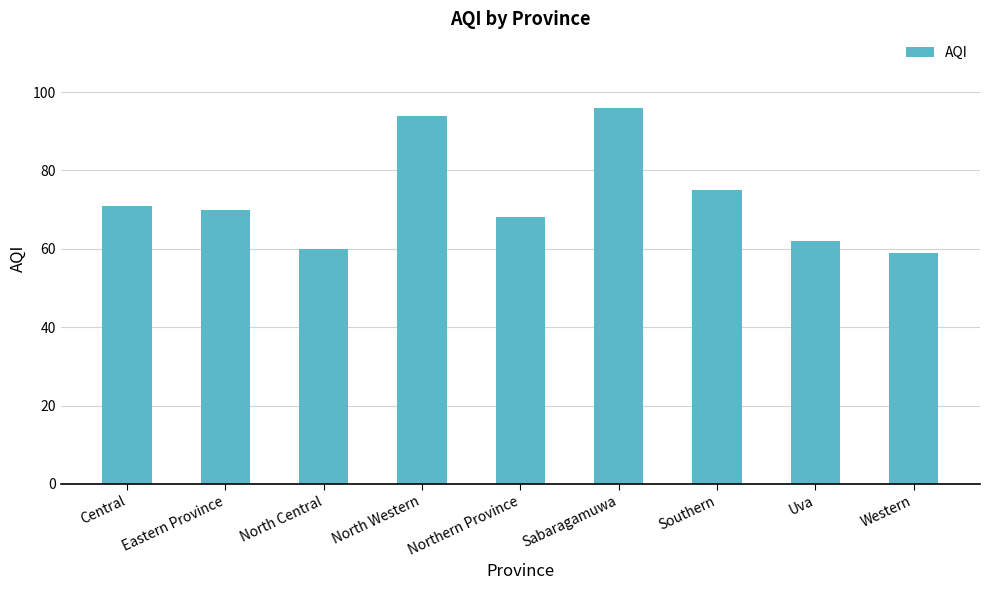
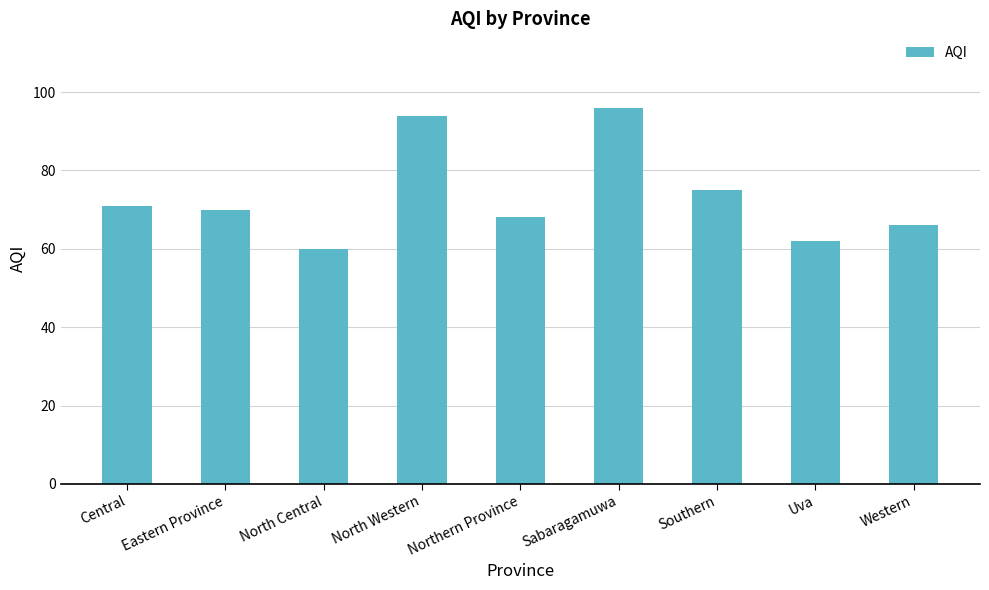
  {
    "Central": 71,
    "Eastern Province": 70,
    "North Central": 60,
    "North Western": 94,
    "Northern Province": 68,
    "Sabaragamuwa": 96,
    "Southern": 75,
    "Uva": 62,
-   "Western": 59
+   "Western": 66
  }
